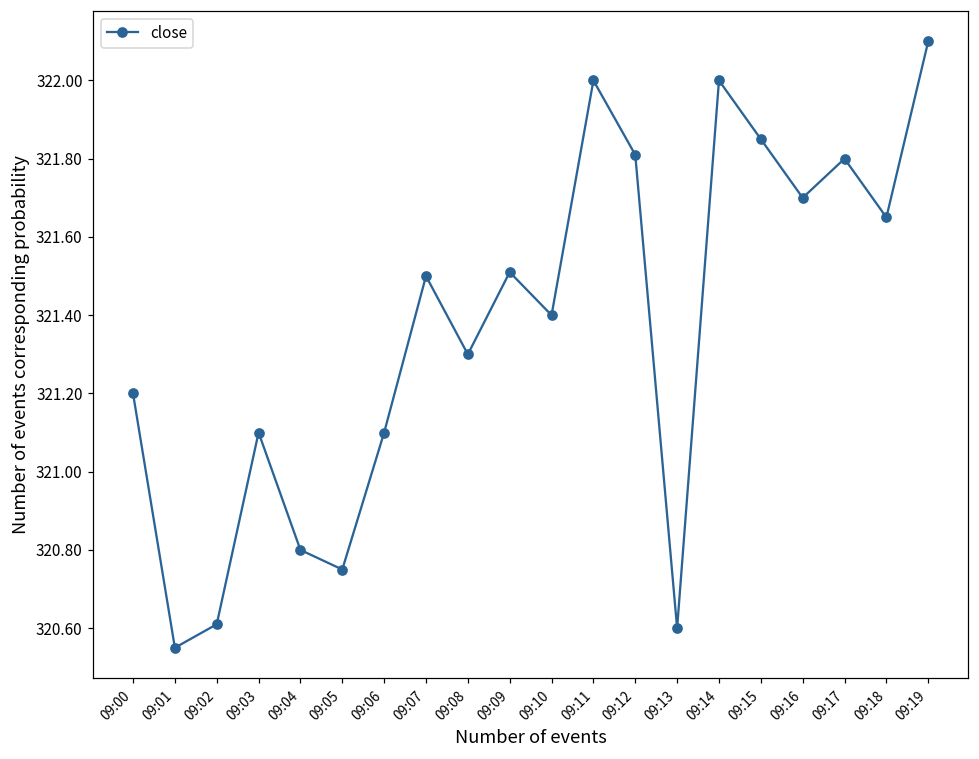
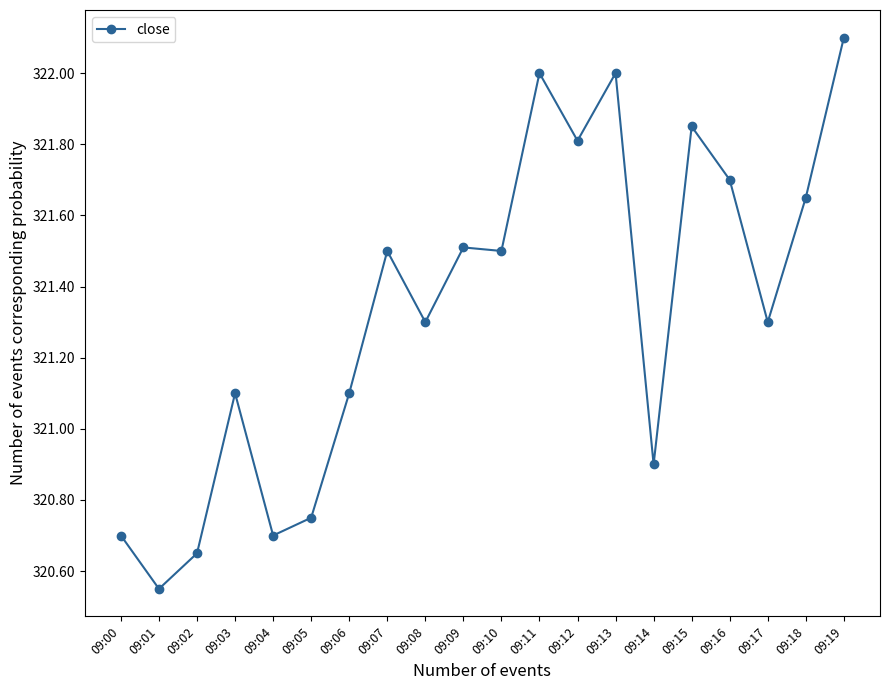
  {
-   "09:00": 321.2,
+   "09:00": 320.7,
    "09:01": 320.55,
-   "09:02": 320.61,
+   "09:02": 320.65,
    "09:03": 321.10,
-   "09:04": 320.8,
+   "09:04": 320.7,
    "09:05": 320.75,
    "09:06": 321.10,
    "09:07": 321.50,
    "09:08": 321.30,
    "09:09": 321.51,
-   "09:10": 321.4,
+   "09:10": 321.5,
    "09:11": 322.00,
    "09:12": 321.81,
-   "09:13": 320.6,
-   "09:14": 322.0,
+   "09:13": 322.0,
+   "09:14": 320.9,
    "09:15": 321.85,
    "09:16": 321.70,
-   "09:17": 321.8,
+   "09:17": 321.3,
    "09:18": 321.65,
    "09:19": 322.10
  }
